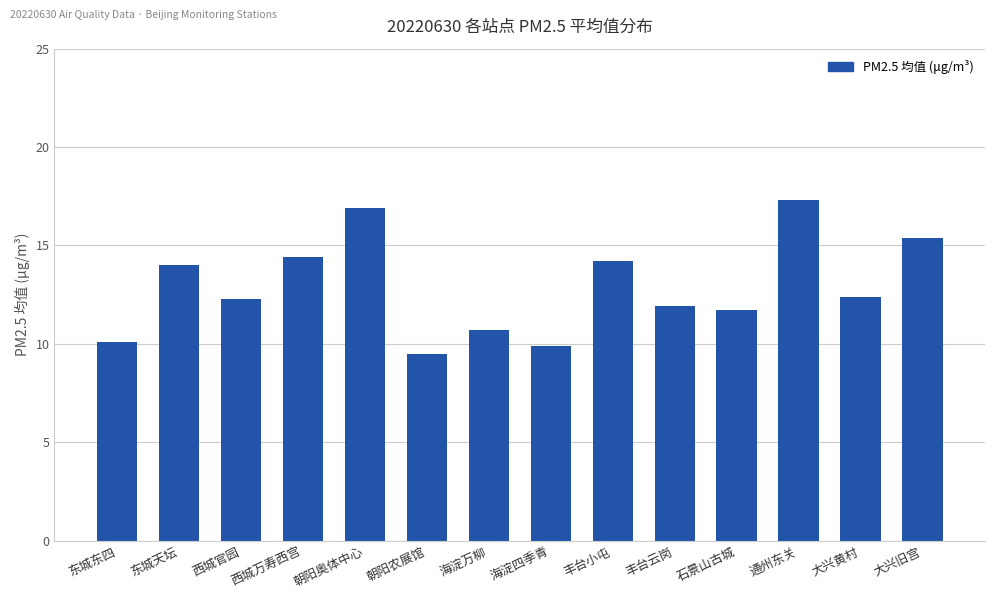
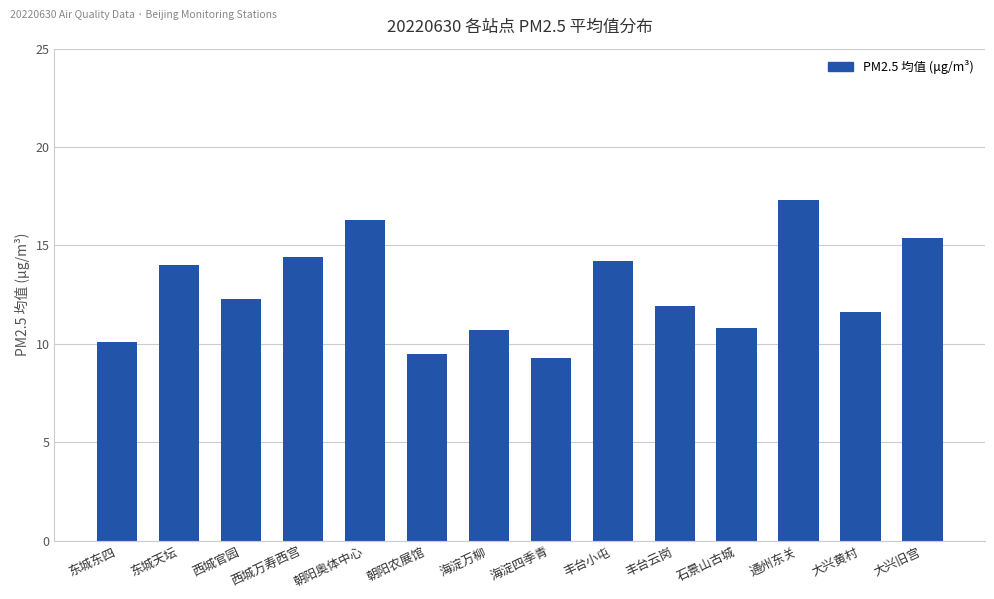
  {
    "东城东四": 10.1,
    "东城天坛": 14.0,
    "西城官园": 12.3,
    "西城万寿西宫": 14.4,
-   "朝阳奥体中心": 16.9,
+   "朝阳奥体中心": 16.3,
    "朝阳农展馆": 9.5,
    "海淀万柳": 10.7,
-   "海淀四季青": 9.9,
+   "海淀四季青": 9.3,
    "丰台小屯": 14.2,
    "丰台云岗": 11.9,
-   "石景山古城": 11.7,
+   "石景山古城": 10.8,
    "通州东关": 17.3,
-   "大兴黄村": 12.4,
+   "大兴黄村": 11.6,
    "大兴旧宫": 15.4
  }
